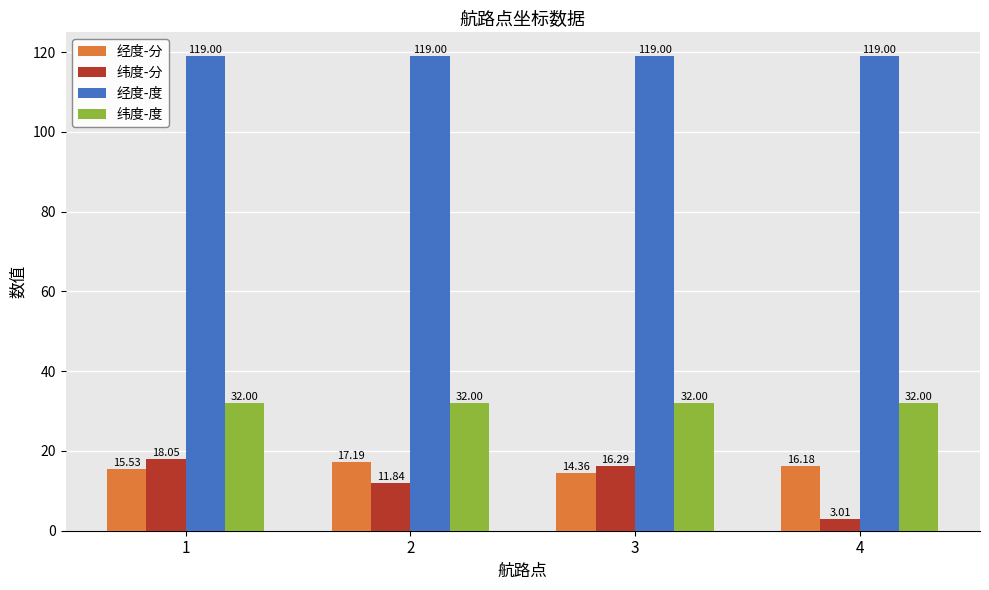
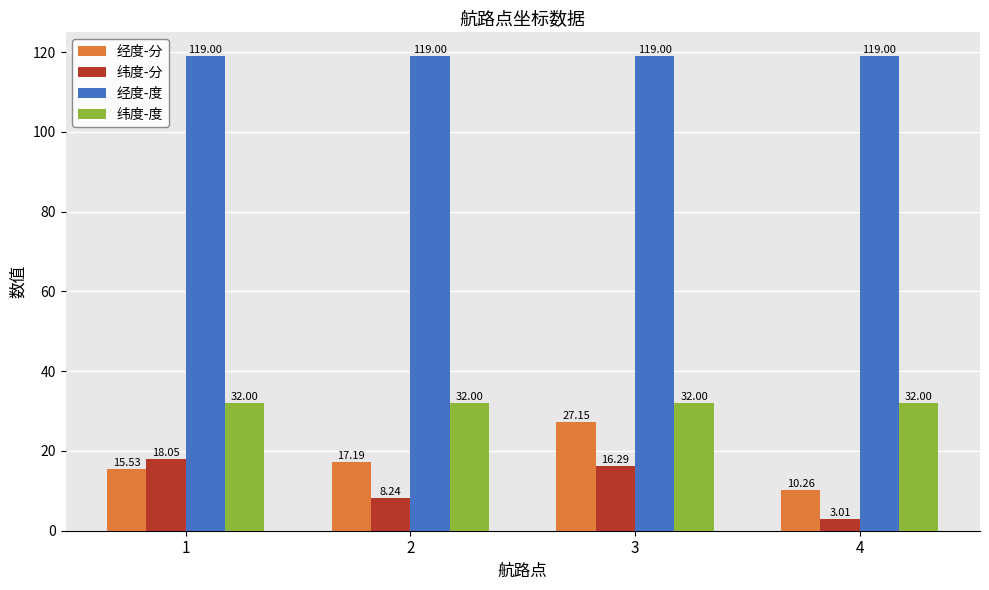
  {
    "经度-分": {
      "1": 15.53,
      "2": 17.19,
-     "3": 14.36,
-     "4": 16.18
+     "3": 27.15,
+     "4": 10.26
    },
    "纬度-分": {
      "1": 18.05,
-     "2": 11.84,
+     "2": 8.24,
      "3": 16.29,
      "4": 3.01
    },
    "经度-度": {
      "1": 119.00,
      "2": 119.00,
      "3": 119.00,
      "4": 119.00
    },
    "纬度-度": {
      "1": 32.00,
      "2": 32.00,
      "3": 32.00,
      "4": 32.00
    }
  }
